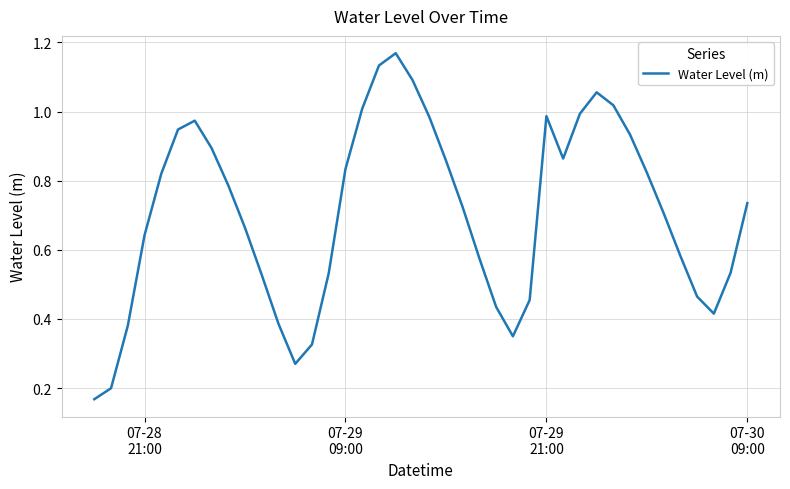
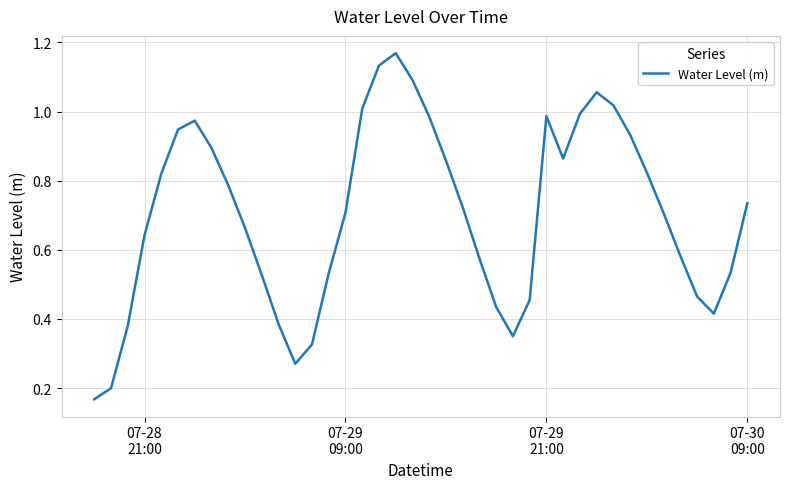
  {
    "07-28 21:00": 0.64,
-   "07-29 09:00": 0.83,
+   "07-29 09:00": 0.71,
    "07-29 21:00": 0.99,
    "07-30 09:00": 0.74
  }
